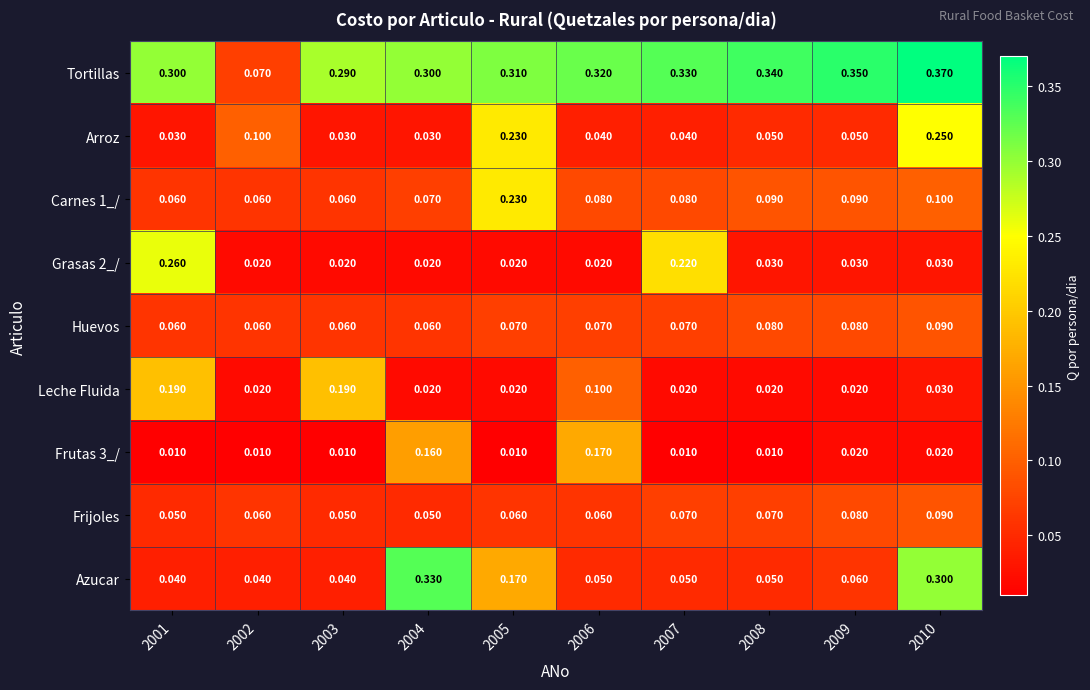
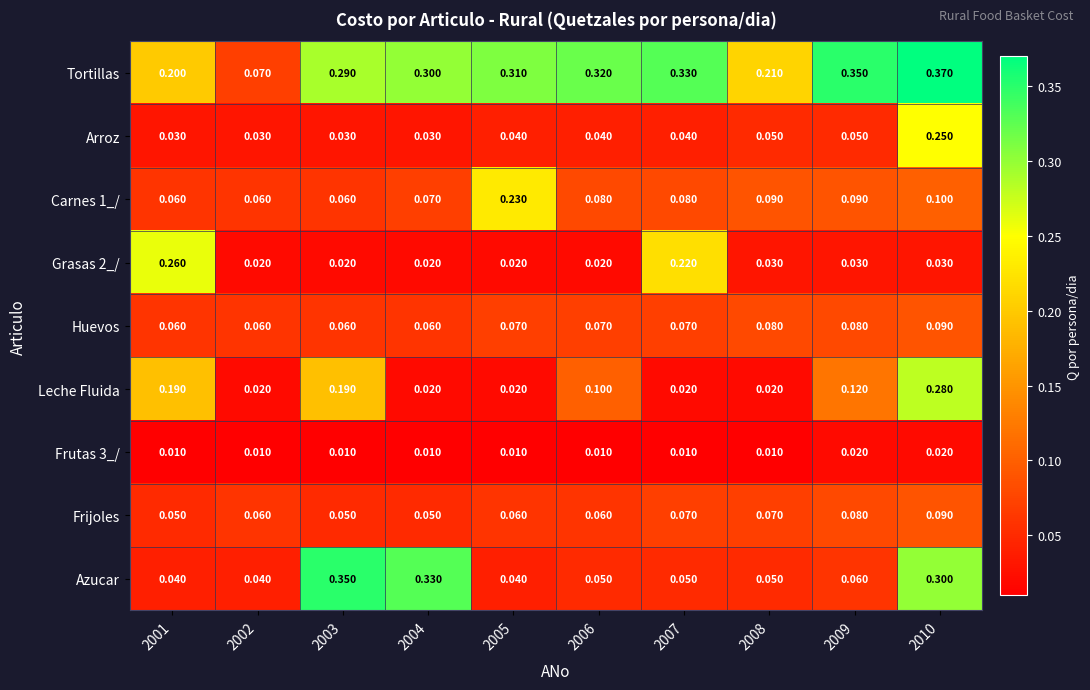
  {
    "Tortillas": {
-     "2001": 0.300,
+     "2001": 0.200,
      "2002": 0.070,
      "2003": 0.290,
      "2004": 0.300,
      "2005": 0.310,
      "2006": 0.320,
      "2007": 0.330,
-     "2008": 0.340,
+     "2008": 0.210,
      "2009": 0.350,
      "2010": 0.370
    },
    "Arroz": {
      "2001": 0.030,
-     "2002": 0.100,
+     "2002": 0.030,
      "2003": 0.030,
      "2004": 0.030,
-     "2005": 0.230,
+     "2005": 0.040,
      "2006": 0.040,
      "2007": 0.040,
      "2008": 0.050,
      "2009": 0.050,
      "2010": 0.250
    },
    "Carnes 1_/": {
      "2001": 0.060,
      "2002": 0.060,
      "2003": 0.060,
      "2004": 0.070,
      "2005": 0.230,
      "2006": 0.080,
      "2007": 0.080,
      "2008": 0.090,
      "2009": 0.090,
      "2010": 0.100
    },
    "Grasas 2_/": {
      "2001": 0.260,
      "2002": 0.020,
      "2003": 0.020,
      "2004": 0.020,
      "2005": 0.020,
      "2006": 0.020,
      "2007": 0.220,
      "2008": 0.030,
      "2009": 0.030,
      "2010": 0.030
    },
    "Huevos": {
      "2001": 0.060,
      "2002": 0.060,
      "2003": 0.060,
      "2004": 0.060,
      "2005": 0.070,
      "2006": 0.070,
      "2007": 0.070,
      "2008": 0.080,
      "2009": 0.080,
      "2010": 0.090
    },
    "Leche Fluida": {
      "2001": 0.190,
      "2002": 0.020,
      "2003": 0.190,
      "2004": 0.020,
      "2005": 0.020,
      "2006": 0.100,
      "2007": 0.020,
      "2008": 0.020,
-     "2009": 0.020,
-     "2010": 0.030
+     "2009": 0.120,
+     "2010": 0.280
    },
    "Frutas 3_/": {
      "2001": 0.010,
      "2002": 0.010,
      "2003": 0.010,
-     "2004": 0.160,
+     "2004": 0.010,
      "2005": 0.010,
-     "2006": 0.170,
+     "2006": 0.010,
      "2007": 0.010,
      "2008": 0.010,
      "2009": 0.020,
      "2010": 0.020
    },
    "Frijoles": {
      "2001": 0.050,
      "2002": 0.060,
      "2003": 0.050,
      "2004": 0.050,
      "2005": 0.060,
      "2006": 0.060,
      "2007": 0.070,
      "2008": 0.070,
      "2009": 0.080,
      "2010": 0.090
    },
    "Azucar": {
      "2001": 0.040,
      "2002": 0.040,
-     "2003": 0.040,
+     "2003": 0.350,
      "2004": 0.330,
-     "2005": 0.170,
+     "2005": 0.040,
      "2006": 0.050,
      "2007": 0.050,
      "2008": 0.050,
      "2009": 0.060,
      "2010": 0.300
    }
  }
